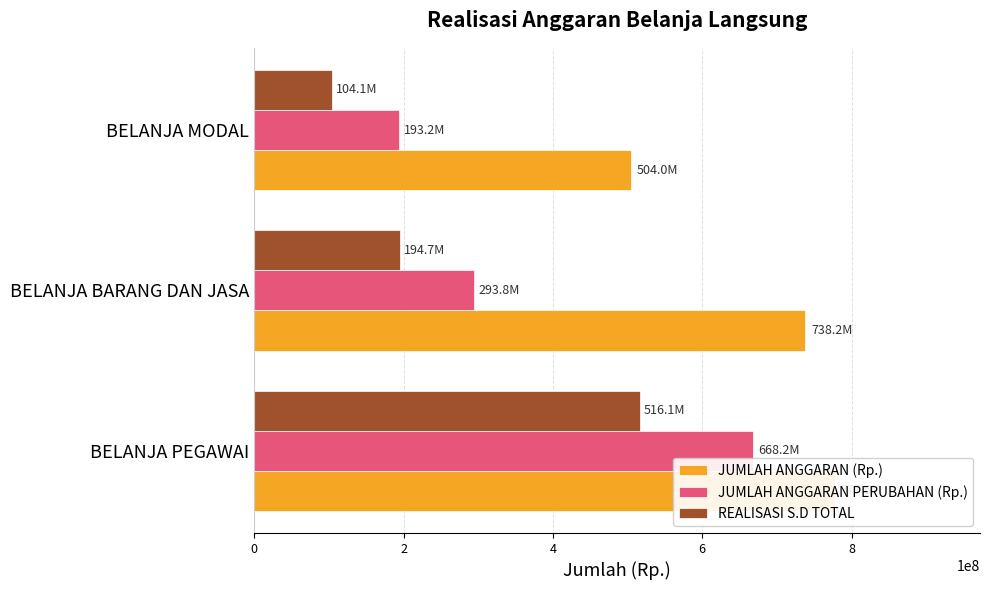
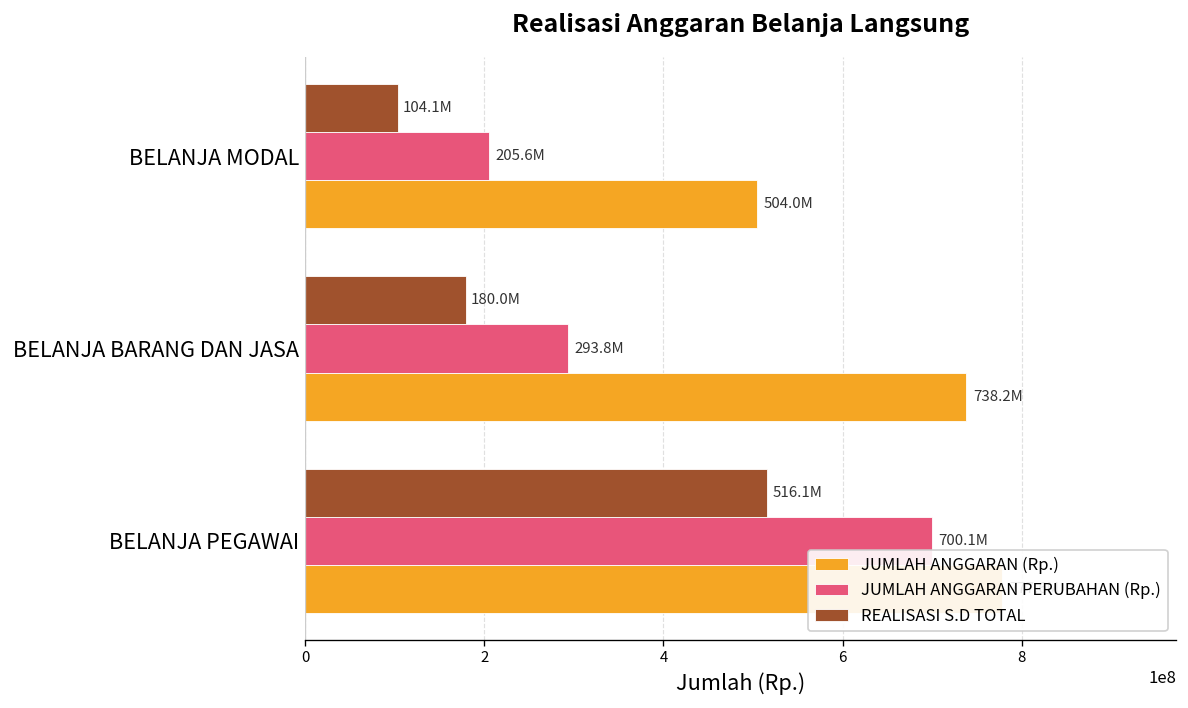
  {
    "JUMLAH ANGGARAN (Rp.)": {
      "BELANJA MODAL": "504.0M",
      "BELANJA BARANG DAN JASA": "738.2M"
    },
    "JUMLAH ANGGARAN PERUBAHAN (Rp.)": {
-     "BELANJA MODAL": "193.2M",
+     "BELANJA MODAL": "205.6M",
      "BELANJA BARANG DAN JASA": "293.8M",
-     "BELANJA PEGAWAI": "668.2M"
+     "BELANJA PEGAWAI": "700.1M"
    },
    "REALISASI S.D TOTAL": {
      "BELANJA MODAL": "104.1M",
-     "BELANJA BARANG DAN JASA": "194.7M",
+     "BELANJA BARANG DAN JASA": "180.0M",
      "BELANJA PEGAWAI": "516.1M"
    }
  }
